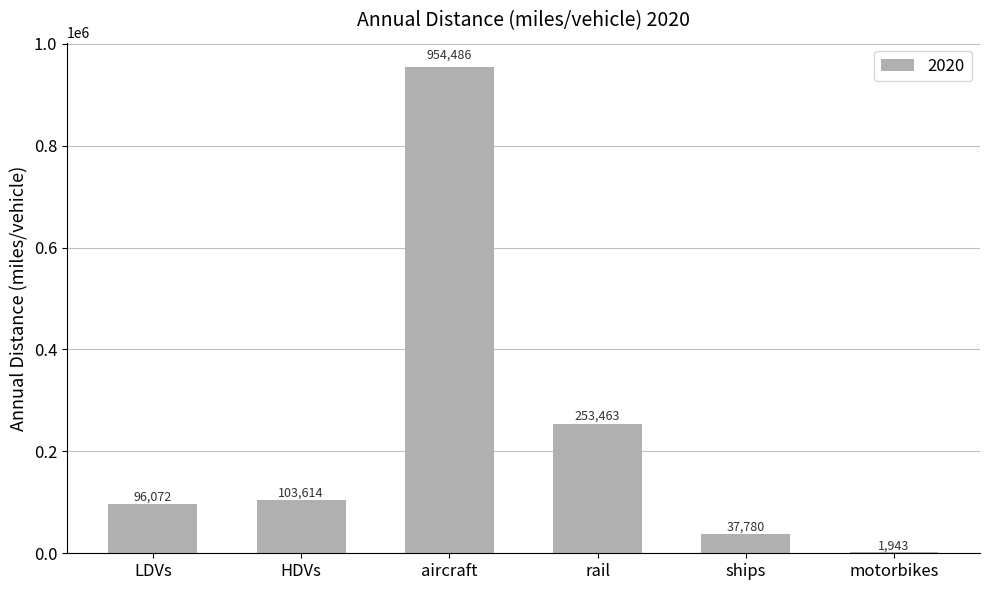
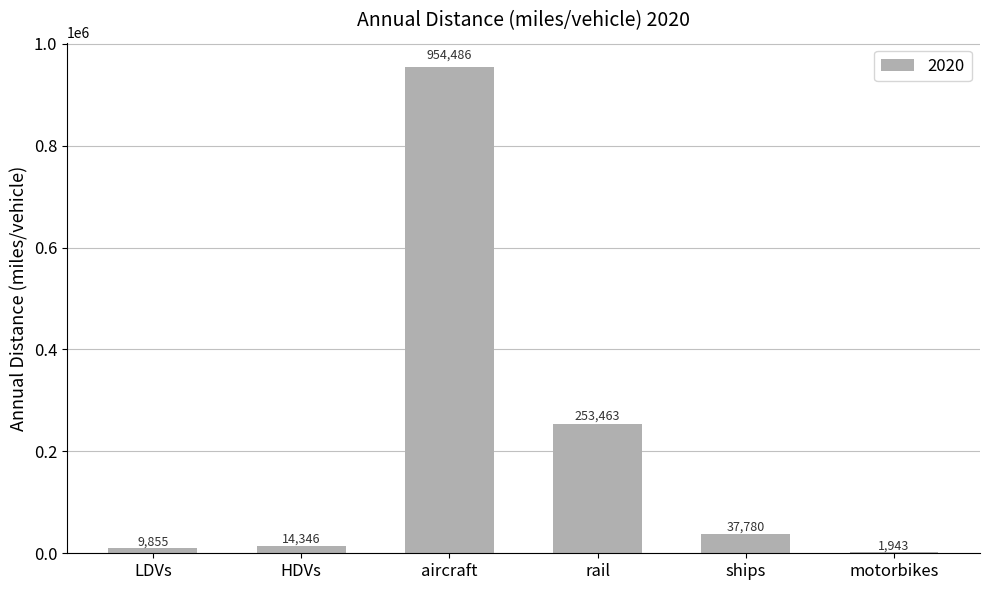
  {
-   "LDVs": "96,072",
-   "HDVs": "103,614",
+   "LDVs": "9,855",
+   "HDVs": "14,346",
    "aircraft": "954,486",
    "rail": "253,463",
    "ships": "37,780",
    "motorbikes": "1,943"
  }
